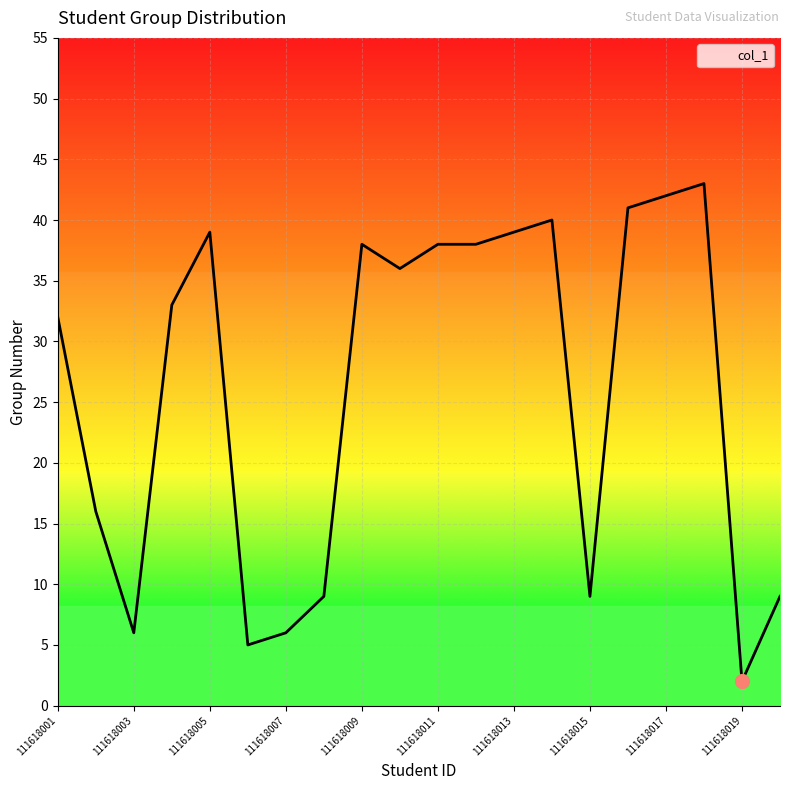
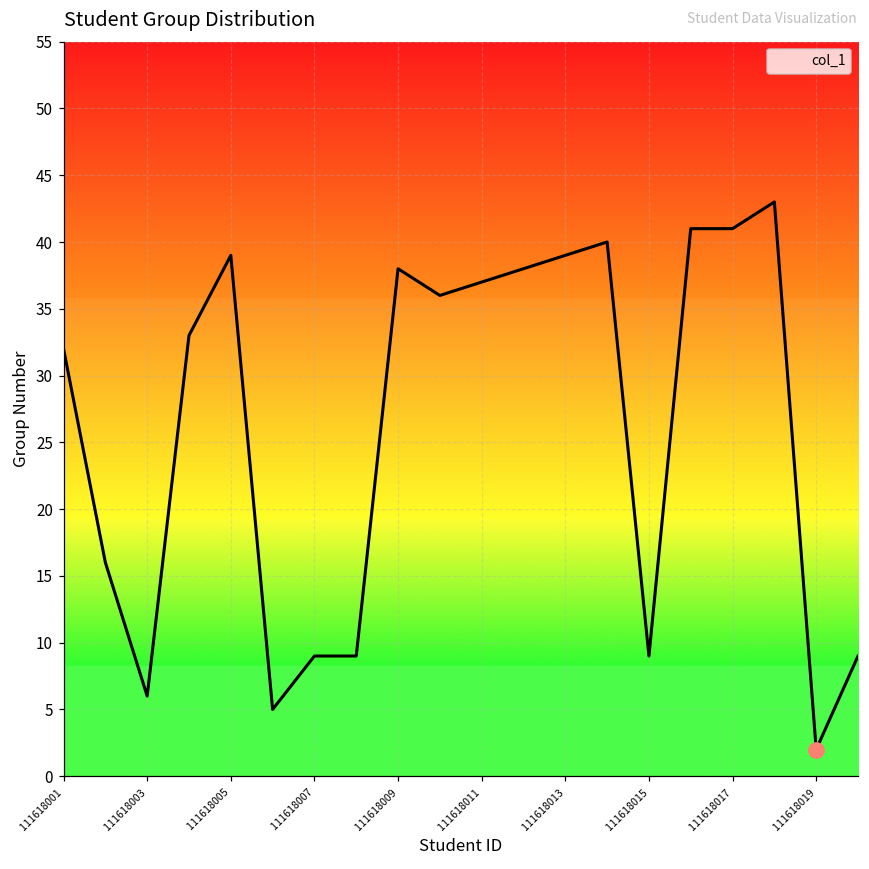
  {
    "col_1": {
      "111618001": 32,
      "111618003": 6,
      "111618005": 39,
-     "111618007": 6,
+     "111618007": 9,
      "111618009": 38,
-     "111618011": 38,
+     "111618011": 37,
      "111618013": 39,
      "111618015": 9,
-     "111618017": 42
+     "111618017": 41
    }
  }
